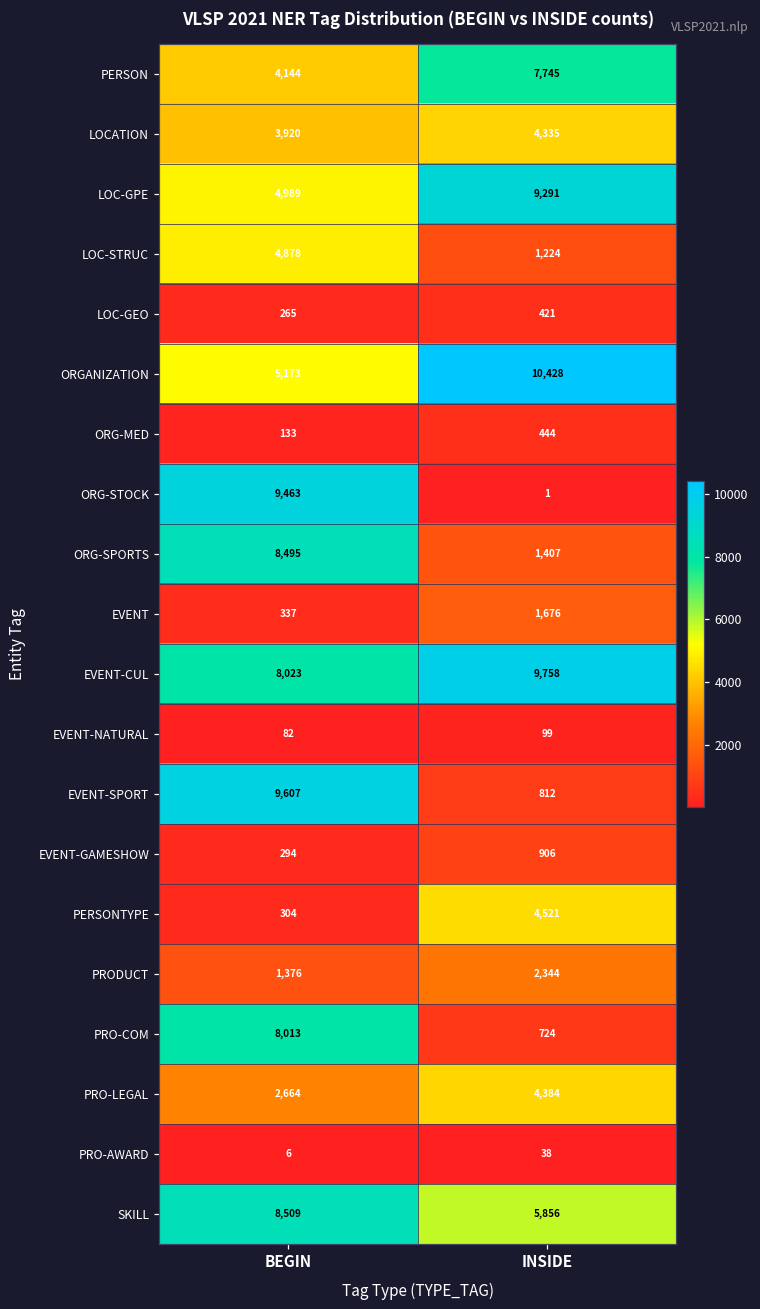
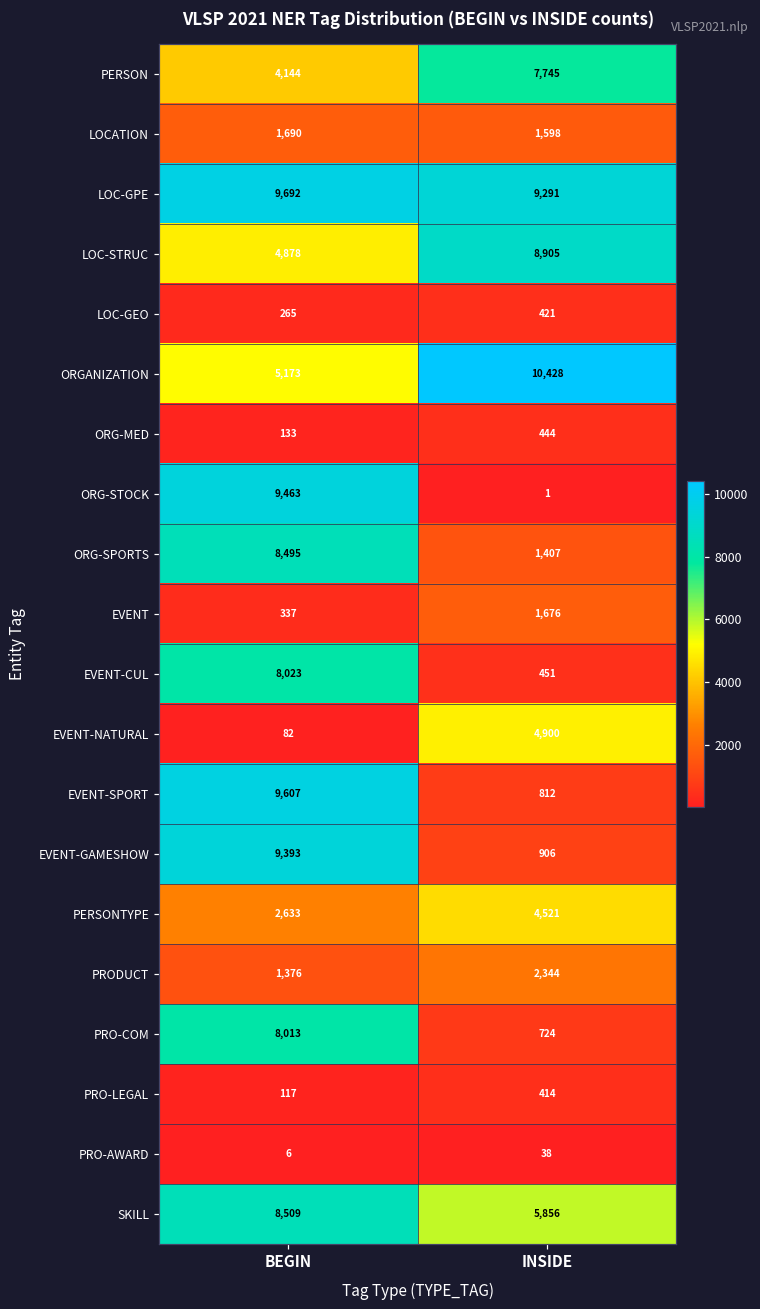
  {
    "PERSON": {
      "BEGIN": "4,144",
      "INSIDE": "7,745"
    },
    "LOCATION": {
-     "BEGIN": "3,920",
-     "INSIDE": "4,335"
+     "BEGIN": "1,690",
+     "INSIDE": "1,598"
    },
    "LOC-GPE": {
-     "BEGIN": "4,989",
+     "BEGIN": "9,692",
      "INSIDE": "9,291"
    },
    "LOC-STRUC": {
      "BEGIN": "4,878",
-     "INSIDE": "1,224"
+     "INSIDE": "8,905"
    },
    "LOC-GEO": {
      "BEGIN": "265",
      "INSIDE": "421"
    },
    "ORGANIZATION": {
      "BEGIN": "5,173",
      "INSIDE": "10,428"
    },
    "ORG-MED": {
      "BEGIN": "133",
      "INSIDE": "444"
    },
    "ORG-STOCK": {
      "BEGIN": "9,463",
      "INSIDE": "1"
    },
    "ORG-SPORTS": {
      "BEGIN": "8,495",
      "INSIDE": "1,407"
    },
    "EVENT": {
      "BEGIN": "337",
      "INSIDE": "1,676"
    },
    "EVENT-CUL": {
      "BEGIN": "8,023",
-     "INSIDE": "9,758"
+     "INSIDE": "451"
    },
    "EVENT-NATURAL": {
      "BEGIN": "82",
-     "INSIDE": "99"
+     "INSIDE": "4,900"
    },
    "EVENT-SPORT": {
      "BEGIN": "9,607",
      "INSIDE": "812"
    },
    "EVENT-GAMESHOW": {
-     "BEGIN": "294",
+     "BEGIN": "9,393",
      "INSIDE": "906"
    },
    "PERSONTYPE": {
-     "BEGIN": "304",
+     "BEGIN": "2,633",
      "INSIDE": "4,521"
    },
    "PRODUCT": {
      "BEGIN": "1,376",
      "INSIDE": "2,344"
    },
    "PRO-COM": {
      "BEGIN": "8,013",
      "INSIDE": "724"
    },
    "PRO-LEGAL": {
-     "BEGIN": "2,664",
-     "INSIDE": "4,384"
+     "BEGIN": "117",
+     "INSIDE": "414"
    },
    "PRO-AWARD": {
      "BEGIN": "6",
      "INSIDE": "38"
    },
    "SKILL": {
      "BEGIN": "8,509",
      "INSIDE": "5,856"
    }
  }
